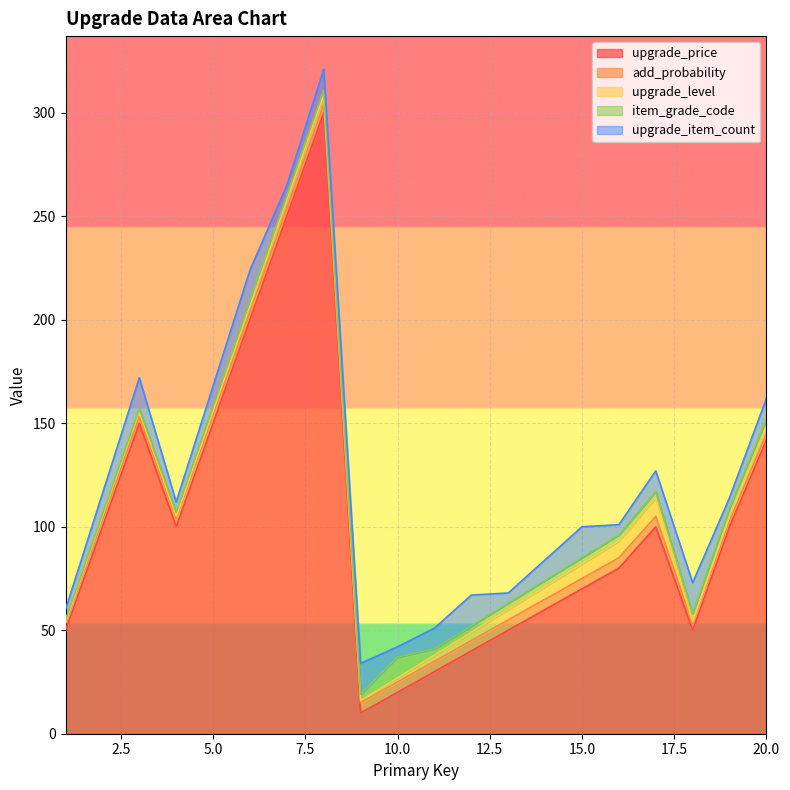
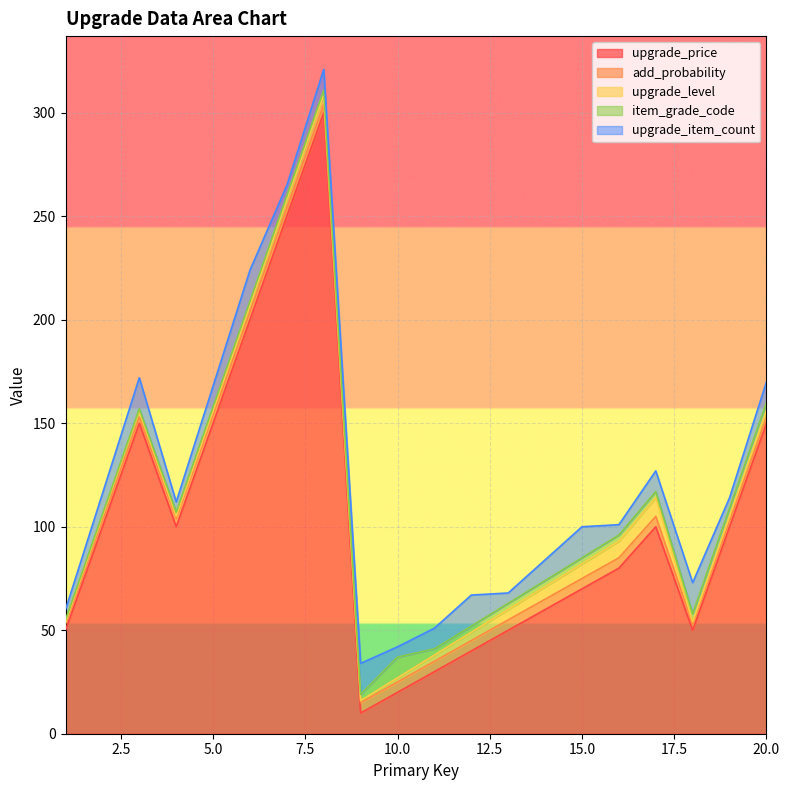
  {
    "upgrade_price": {
      "5.0": 150,
      "10.0": 20,
      "15.0": 70,
-     "20.0": 142
+     "20.0": 150
    },
    "add_probability": {
      "5.0": 4,
      "10.0": 5,
      "15.0": 5,
      "20.0": 3
    },
    "upgrade_level": {
      "5.0": 2,
      "10.0": 2,
      "15.0": 7,
      "20.0": 3
    },
    "item_grade_code": {
      "5.0": 2,
      "10.0": 10,
      "15.0": 3,
      "20.0": 4
    },
    "upgrade_item_count": {
      "5.0": 10,
      "10.0": 5,
      "15.0": 15,
      "20.0": 10
    }
  }
